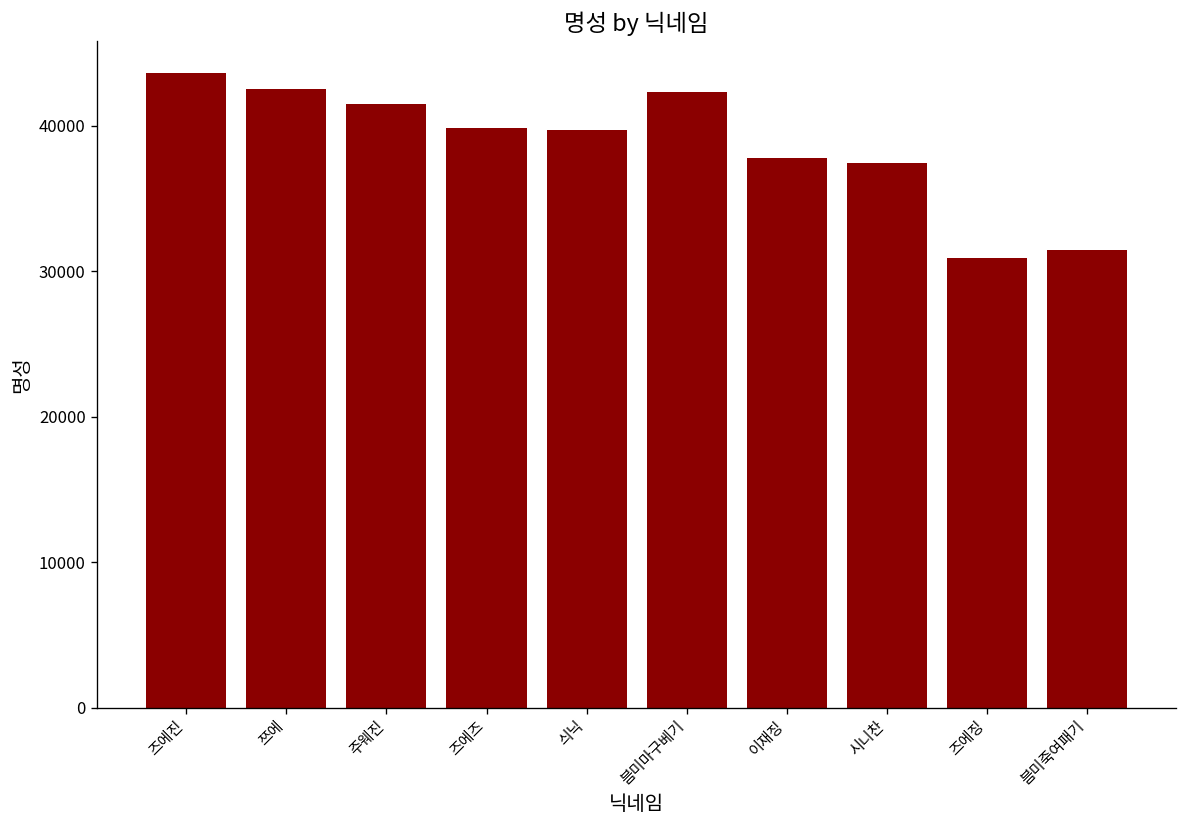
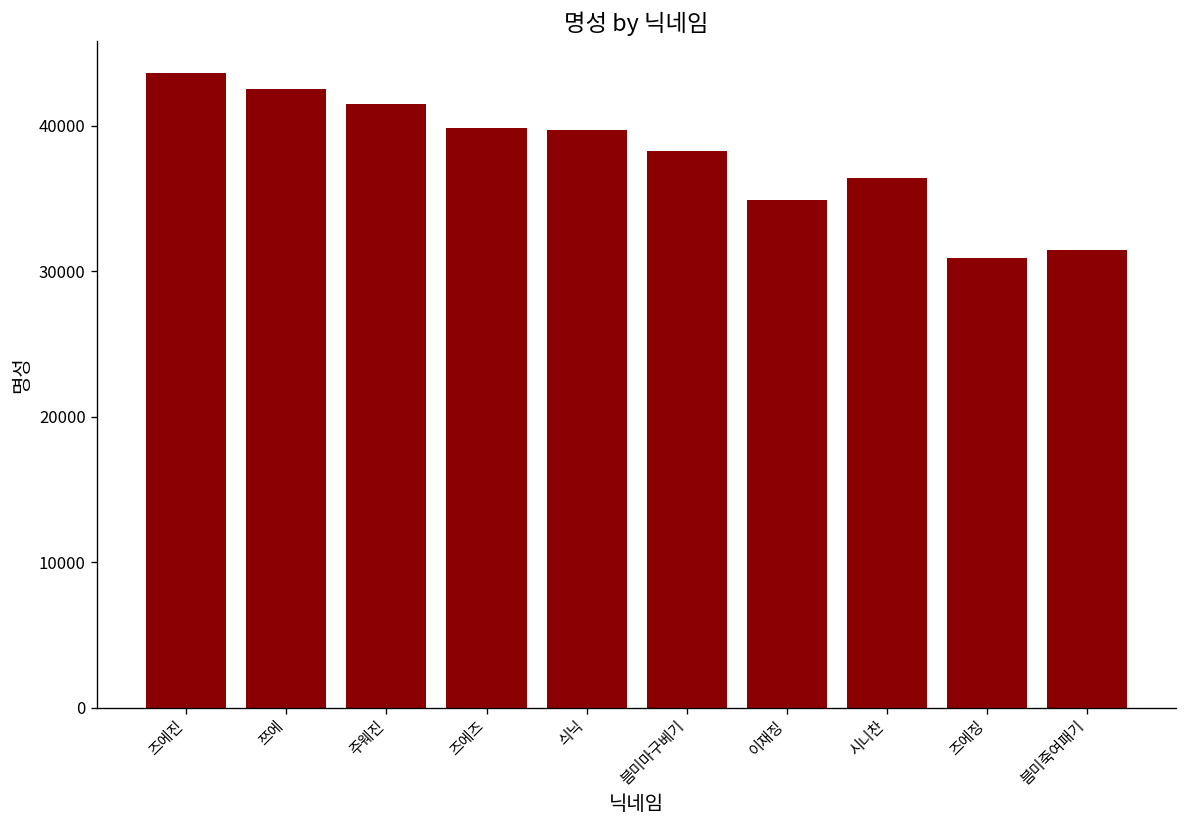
  {
    "즈에진": 43600,
    "쯔에": 42500,
    "주웨진": 41500,
    "즈에즈": 39800,
    "싀닉": 39700,
-   "븜미마구베기": 42300,
-   "이재징": 37800,
-   "시니찬": 37400,
+   "븜미마구베기": 38300,
+   "이재징": 34900,
+   "시니찬": 36400,
    "즈에징": 30900,
    "븜미죽여패기": 31500
  }
